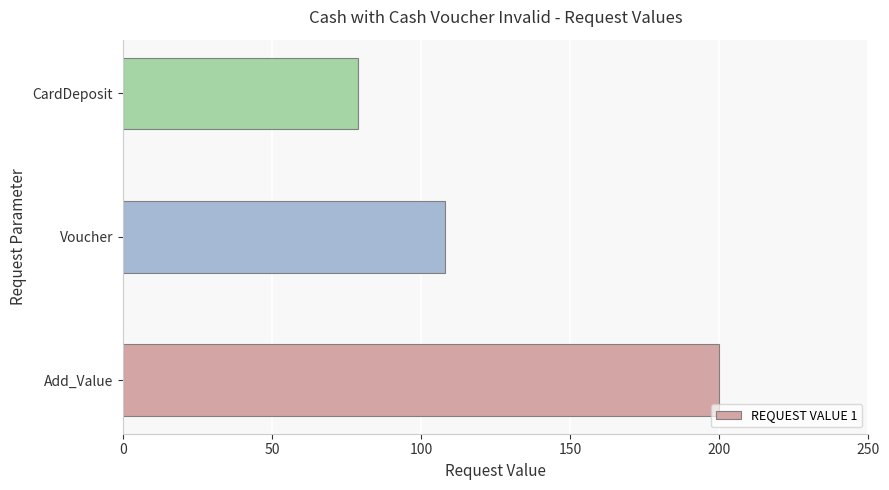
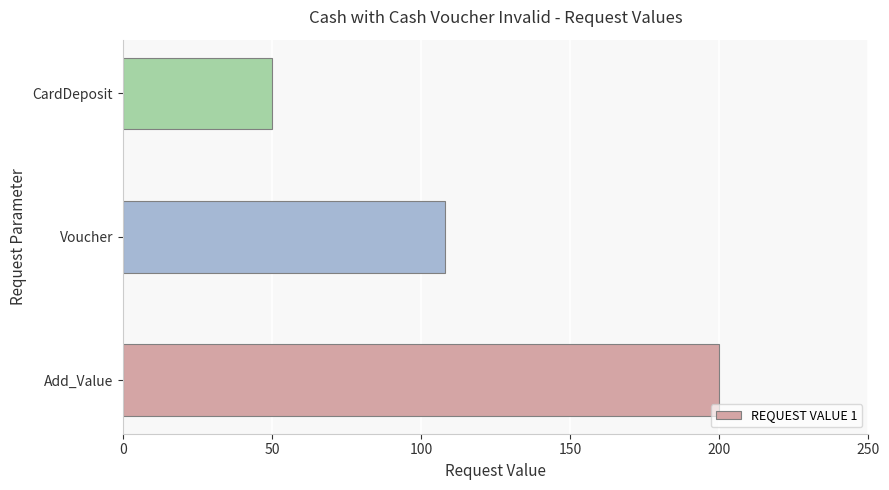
  {
-   "CardDeposit": 79,
+   "CardDeposit": 50,
    "Voucher": 108,
    "Add_Value": 200
  }
